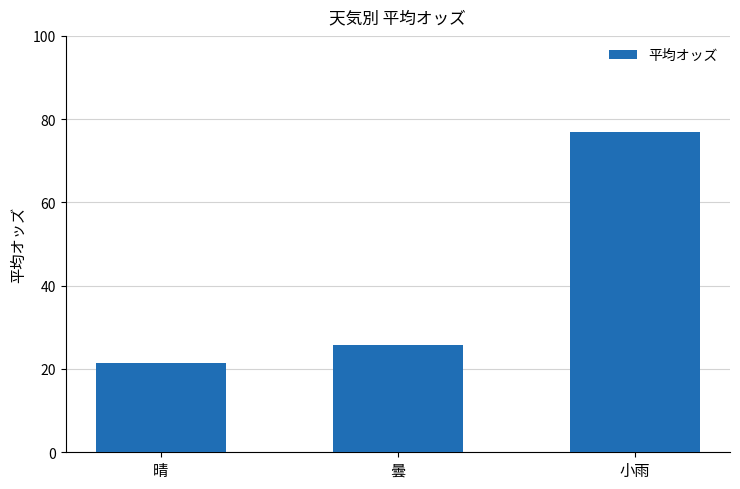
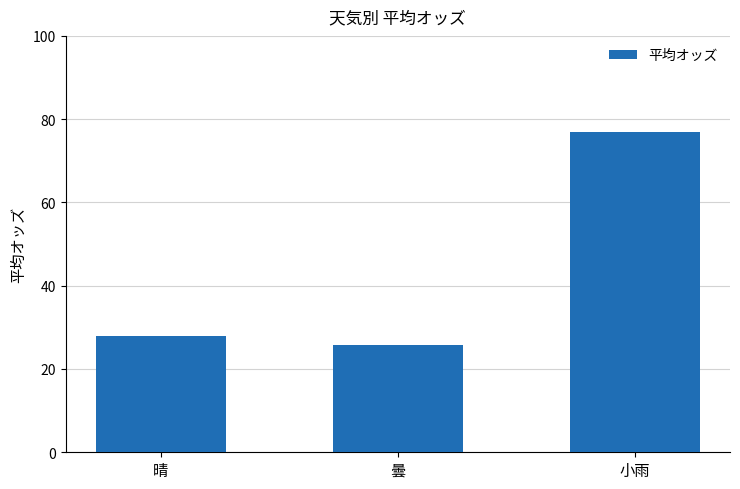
  {
-   "晴": 21,
+   "晴": 28,
    "曇": 26,
    "小雨": 77
  }
